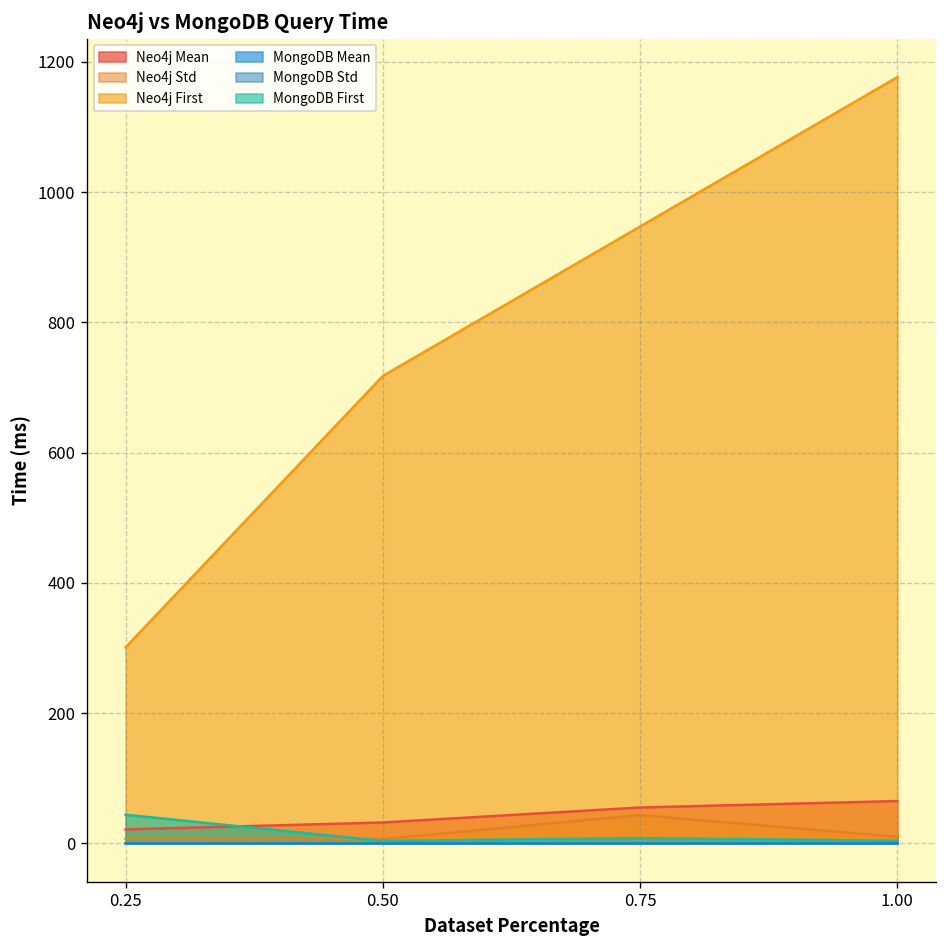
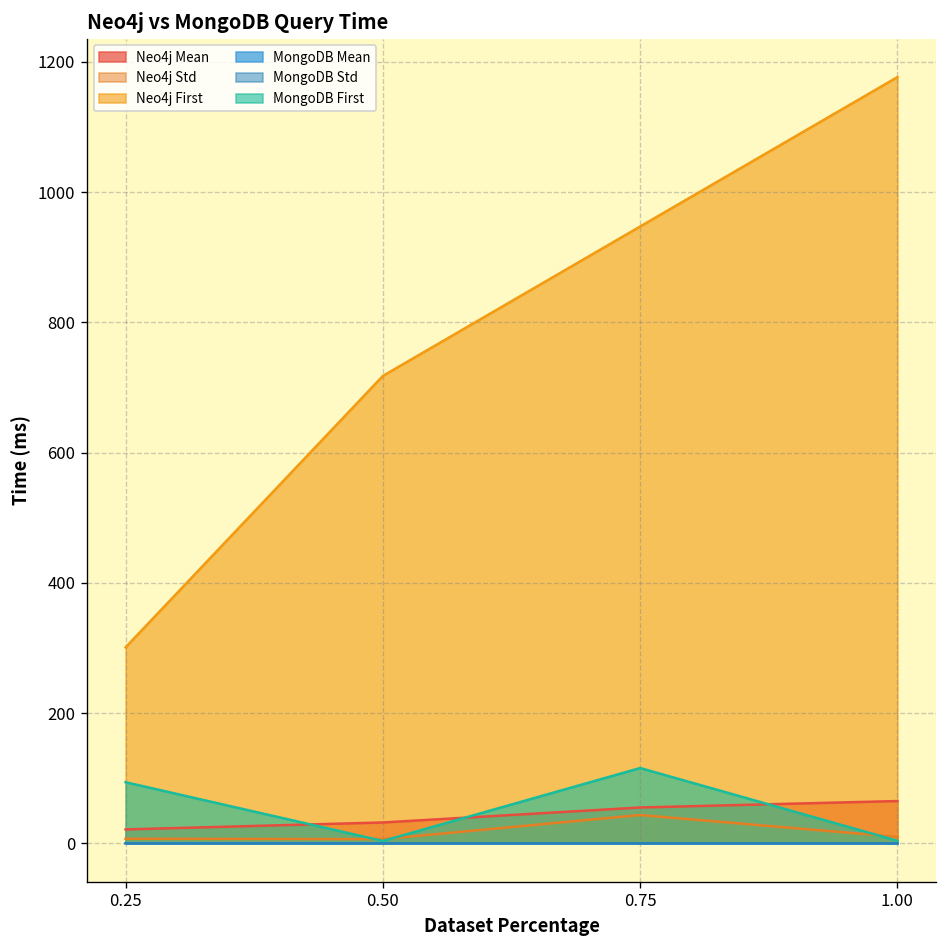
  {
    "MongoDB Std": {
      "0.25": 0,
      "0.75": 0
    },
    "MongoDB First": {
-     "0.25": 40,
-     "0.75": 10
+     "0.25": 90,
+     "0.75": 120
    }
  }
